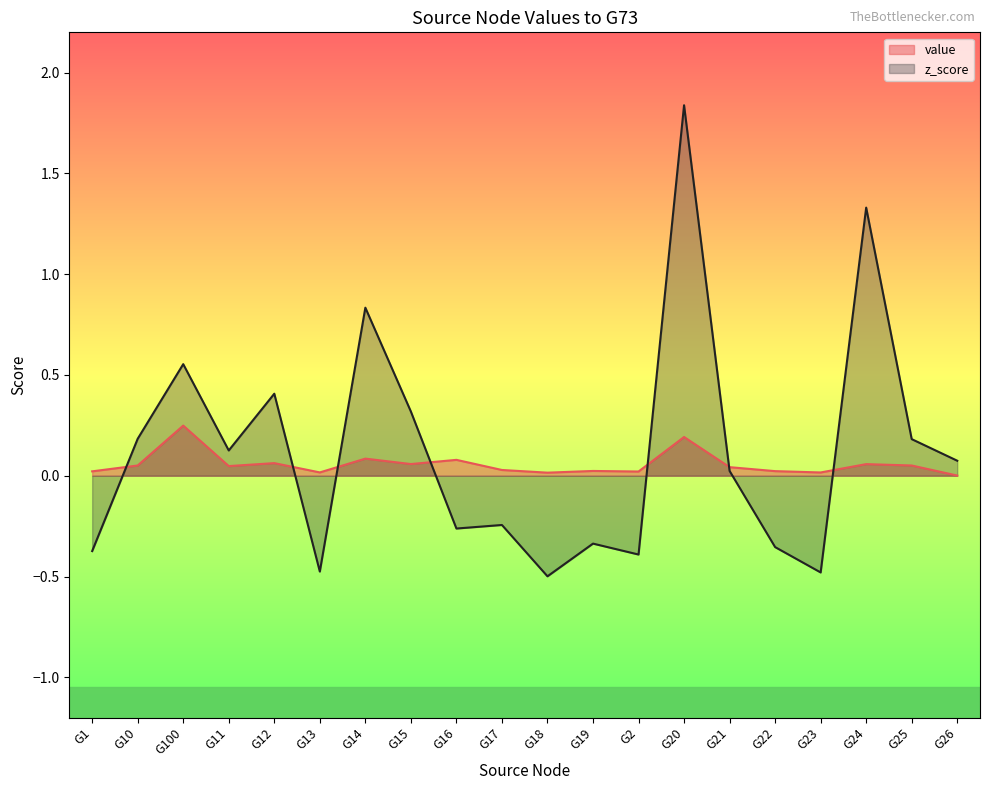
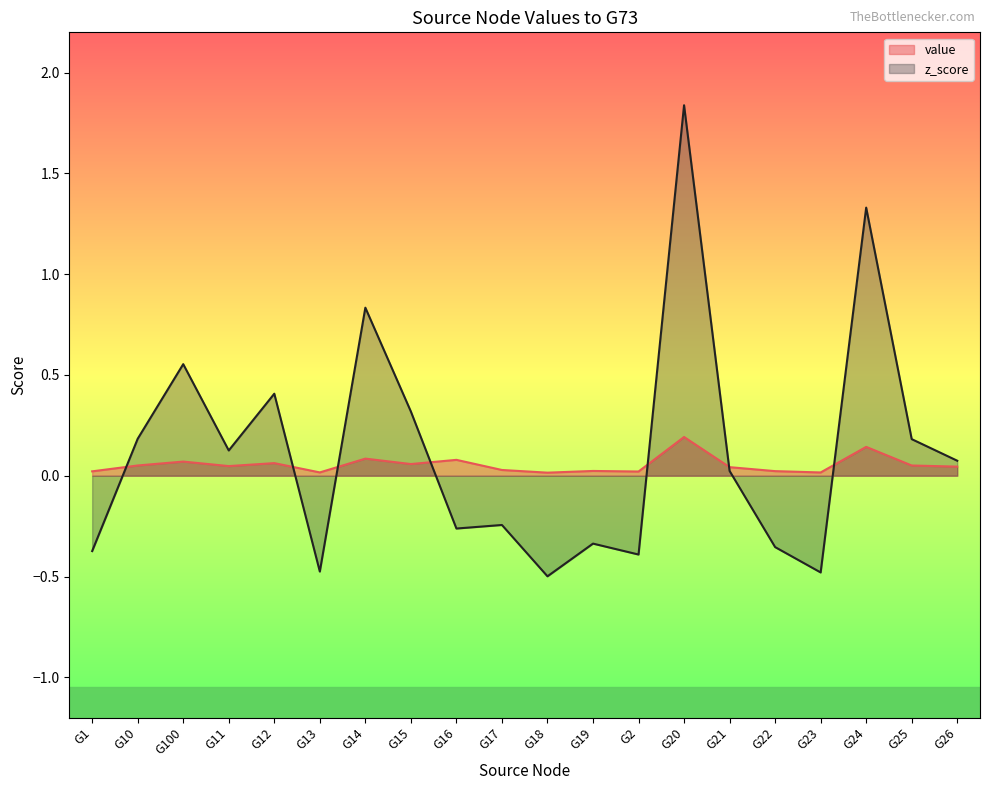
  {
    "value": {
      "G1": 0.02,
      "G10": 0.05,
-     "G100": 0.25,
+     "G100": 0.07,
      "G11": 0.05,
      "G12": 0.06,
      "G13": 0.02,
      "G14": 0.08,
      "G15": 0.06,
      "G16": 0.08,
      "G17": 0.03,
      "G18": 0.02,
      "G19": 0.02,
      "G2": 0.02,
      "G20": 0.19,
      "G21": 0.04,
      "G22": 0.02,
      "G23": 0.02,
-     "G24": 0.06,
+     "G24": 0.14,
      "G25": 0.05,
-     "G26": 0.00
+     "G26": 0.05
    }
  }
